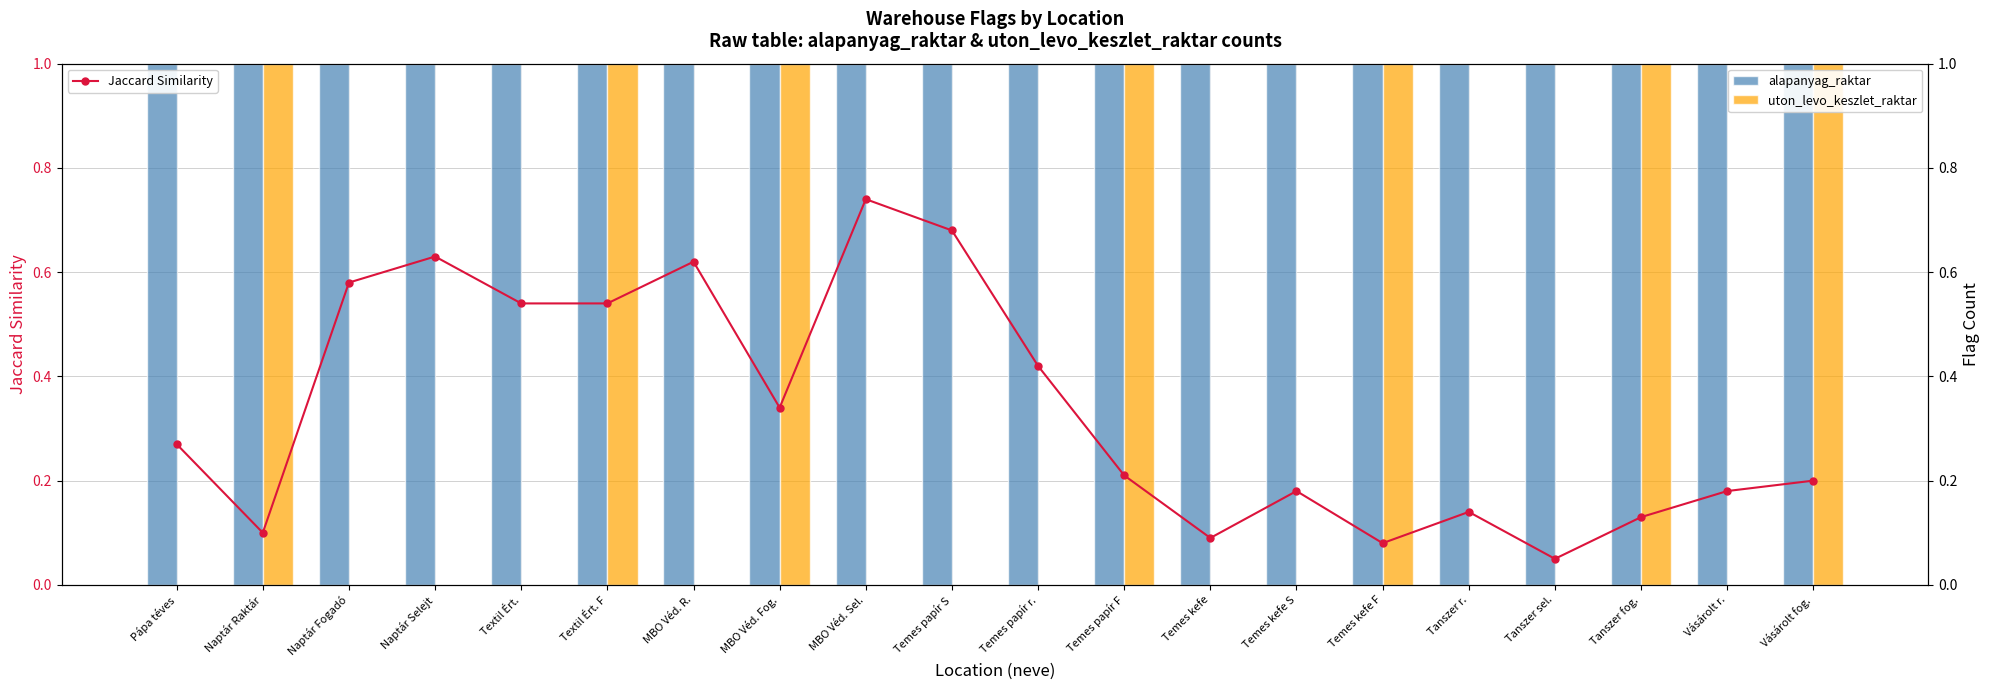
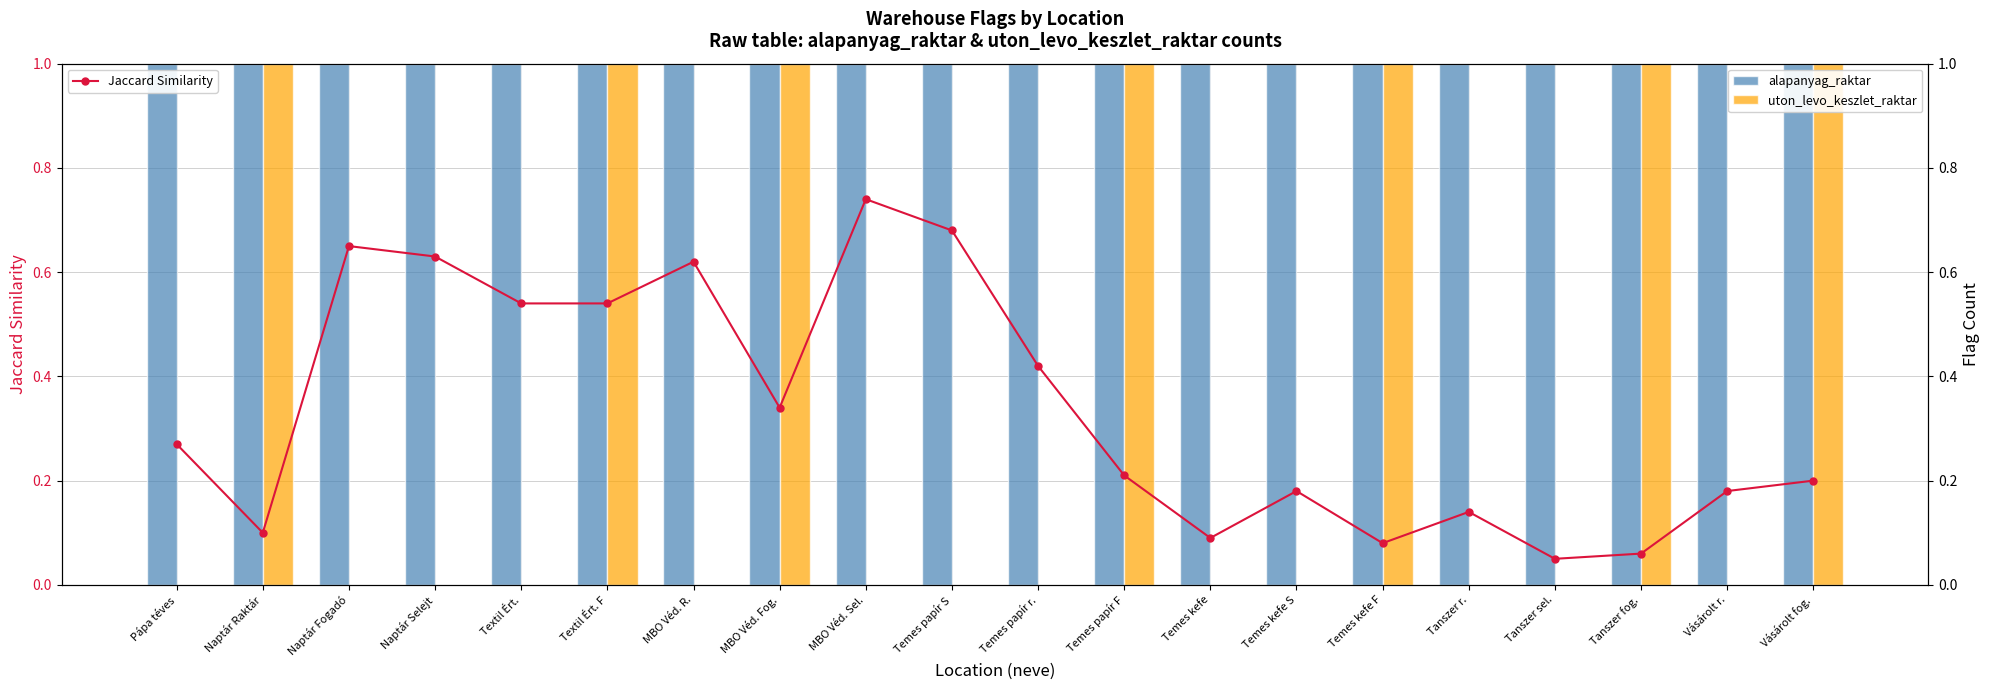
  {
    "alapanyag_raktar": {
      "Pápa téves": 1.00,
      "Naptár Raktár": 1.00,
      "Naptár Fogadó": 1.00,
      "Naptár Selejt": 1.00,
      "Textil Ért.": 1.00,
      "Textil Ért. F": 1.00,
      "MBO Véd. R.": 1.00,
      "MBO Véd. Fog.": 1.00,
      "MBO Véd. Sel.": 1.00,
      "Temes papír S": 1.00,
      "Temes papír r.": 1.00,
      "Temes papír F": 1.00,
      "Temes kefe": 1.00,
      "Temes kefe S": 1.00,
      "Temes kefe F": 1.00,
      "Tanszer r.": 1.00,
      "Tanszer sel.": 1.00,
      "Tanszer fog.": 1.00,
      "Vásárolt r.": 1.00,
      "Vásárolt fog.": 1.00
    },
    "uton_levo_keszlet_raktar": {
      "Pápa téves": 0.00,
      "Naptár Raktár": 1.00,
      "Naptár Fogadó": 0.00,
      "Naptár Selejt": 0.00,
      "Textil Ért.": 0.00,
      "Textil Ért. F": 1.00,
      "MBO Véd. R.": 0.00,
      "MBO Véd. Fog.": 1.00,
      "MBO Véd. Sel.": 0.00,
      "Temes papír S": 0.00,
      "Temes papír r.": 0.00,
      "Temes papír F": 1.00,
      "Temes kefe": 0.00,
      "Temes kefe S": 0.00,
      "Temes kefe F": 1.00,
      "Tanszer r.": 0.00,
      "Tanszer sel.": 0.00,
      "Tanszer fog.": 1.00,
      "Vásárolt r.": 0.00,
      "Vásárolt fog.": 1.00
    },
    "Jaccard Similarity": {
      "Pápa téves": 0.27,
      "Naptár Raktár": 0.10,
-     "Naptár Fogadó": 0.58,
+     "Naptár Fogadó": 0.65,
      "Naptár Selejt": 0.63,
      "Textil Ért.": 0.54,
      "Textil Ért. F": 0.54,
      "MBO Véd. R.": 0.62,
      "MBO Véd. Fog.": 0.34,
      "MBO Véd. Sel.": 0.74,
      "Temes papír S": 0.68,
      "Temes papír r.": 0.42,
      "Temes papír F": 0.21,
      "Temes kefe": 0.09,
      "Temes kefe S": 0.18,
      "Temes kefe F": 0.08,
      "Tanszer r.": 0.14,
      "Tanszer sel.": 0.05,
-     "Tanszer fog.": 0.13,
+     "Tanszer fog.": 0.06,
      "Vásárolt r.": 0.18,
      "Vásárolt fog.": 0.20
    }
  }
